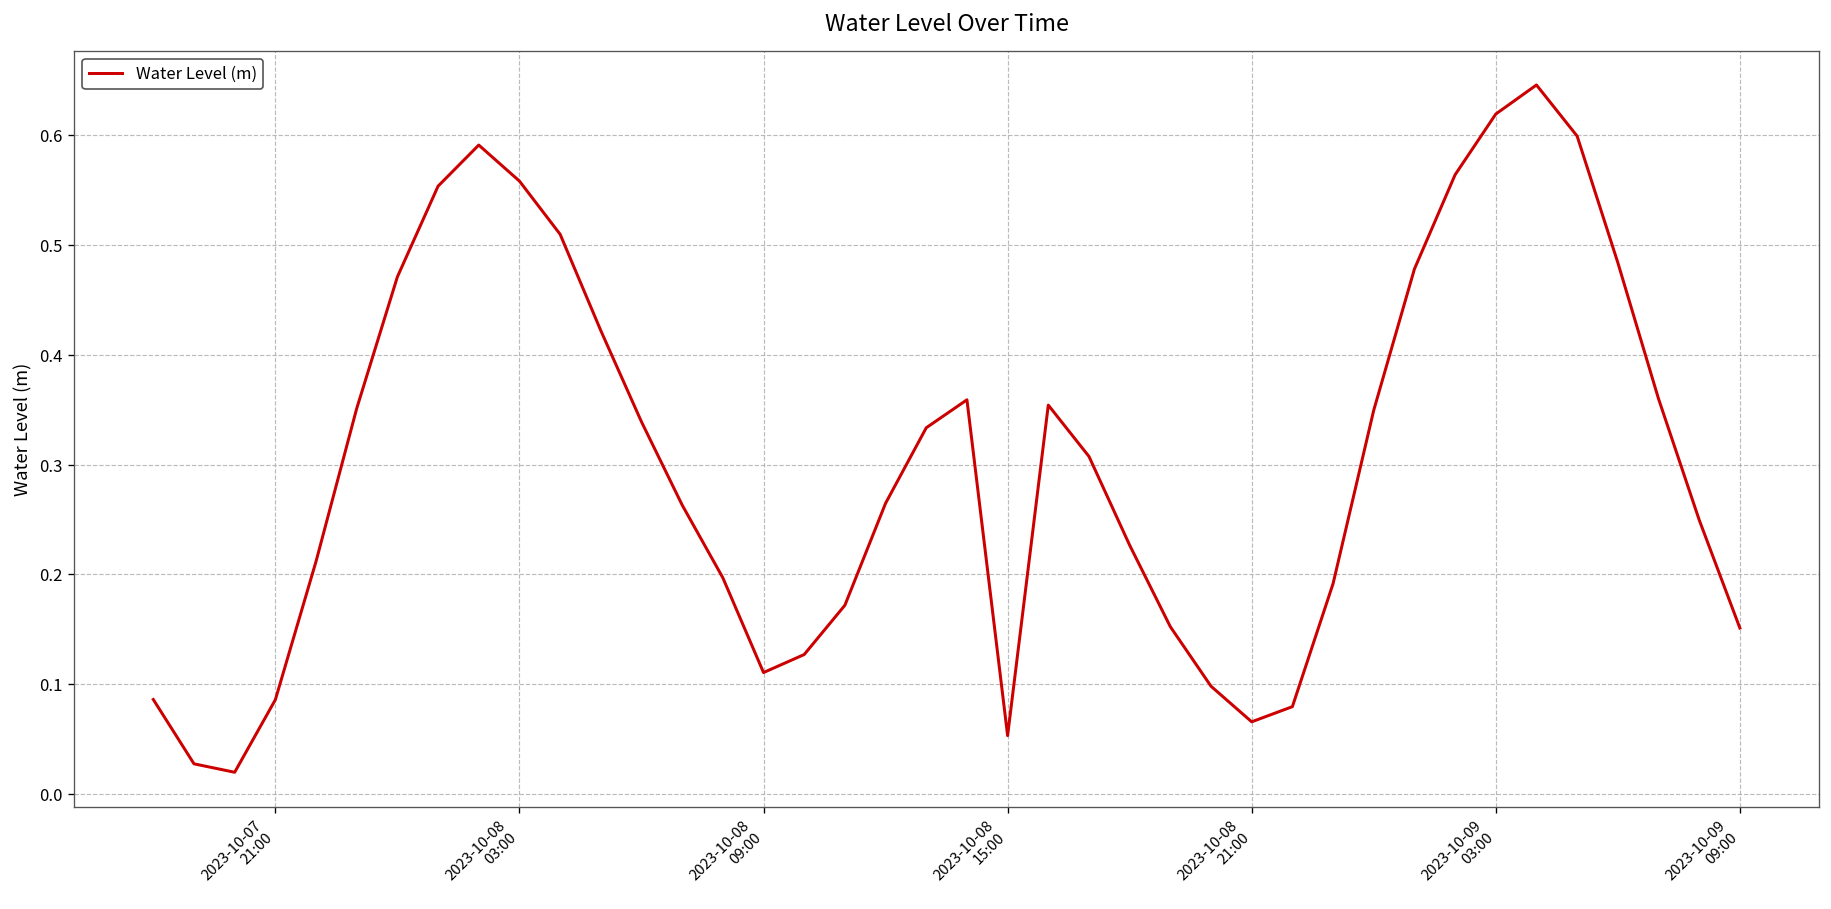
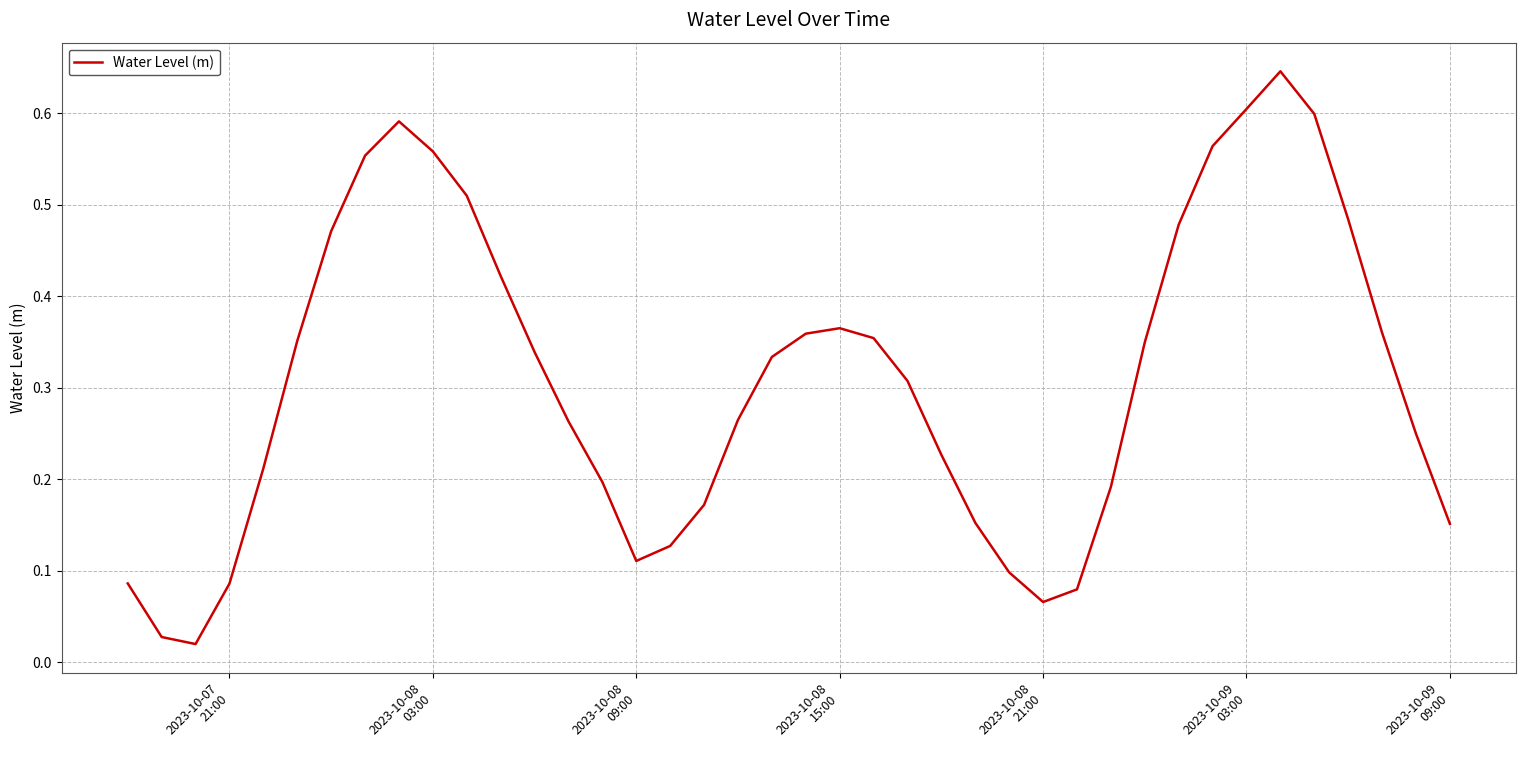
  {
    "2023-10-07 21:00": 0.09,
    "2023-10-08 03:00": 0.56,
    "2023-10-08 09:00": 0.11,
-   "2023-10-08 15:00": 0.05,
+   "2023-10-08 15:00": 0.36,
    "2023-10-08 21:00": 0.07,
-   "2023-10-09 03:00": 0.62,
+   "2023-10-09 03:00": 0.60,
    "2023-10-09 09:00": 0.15
  }
